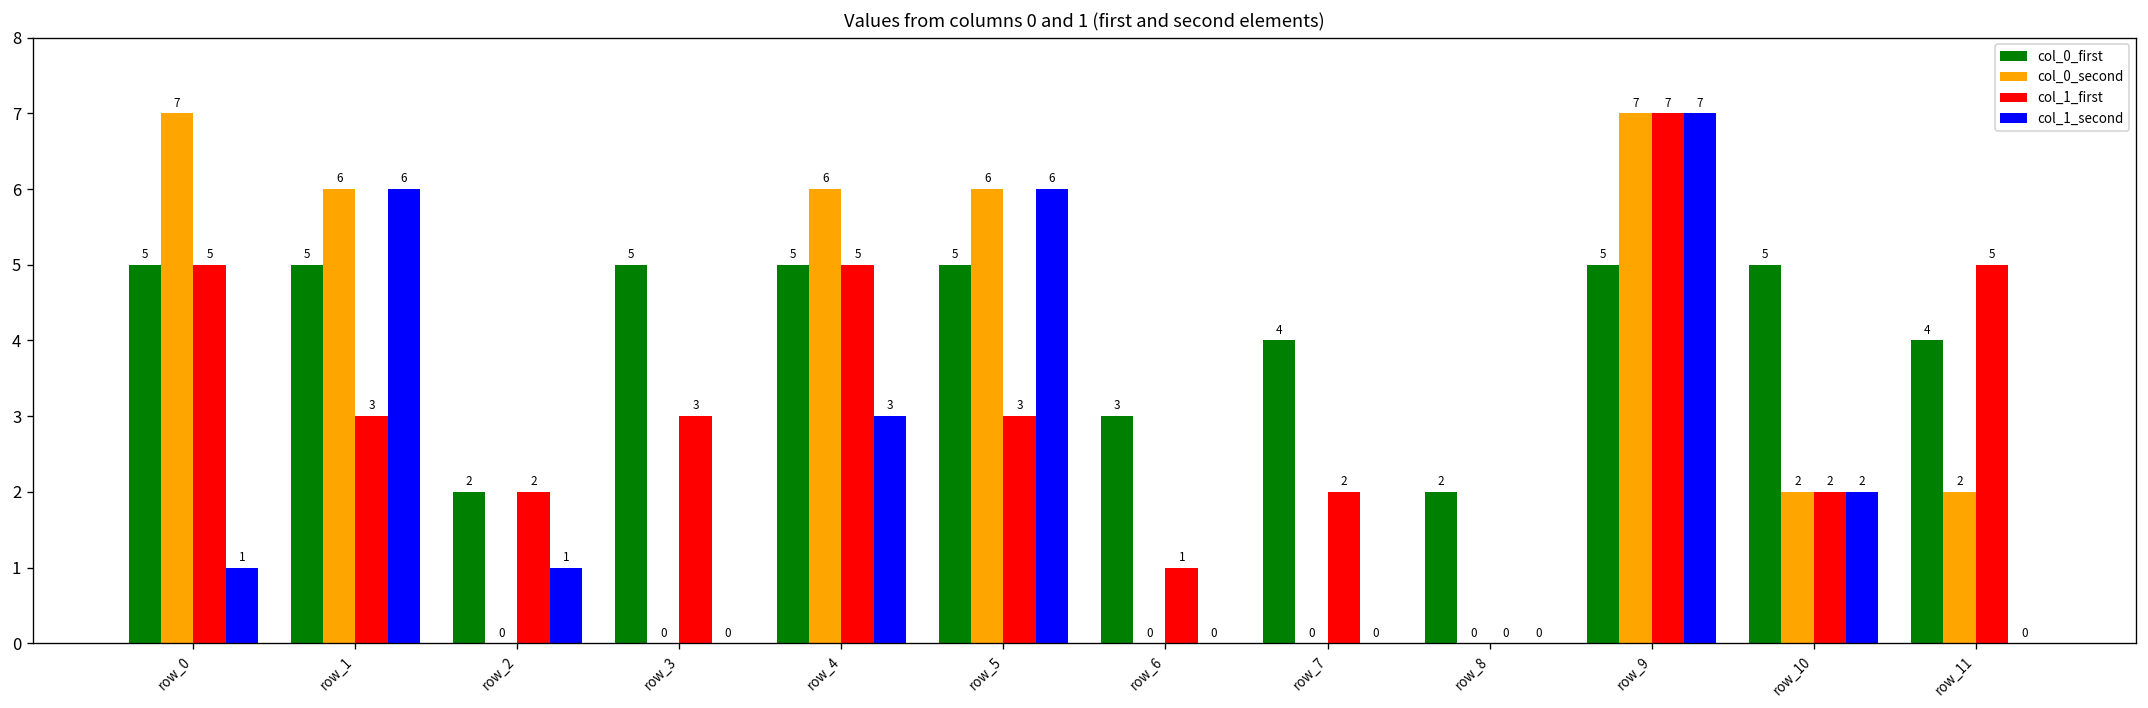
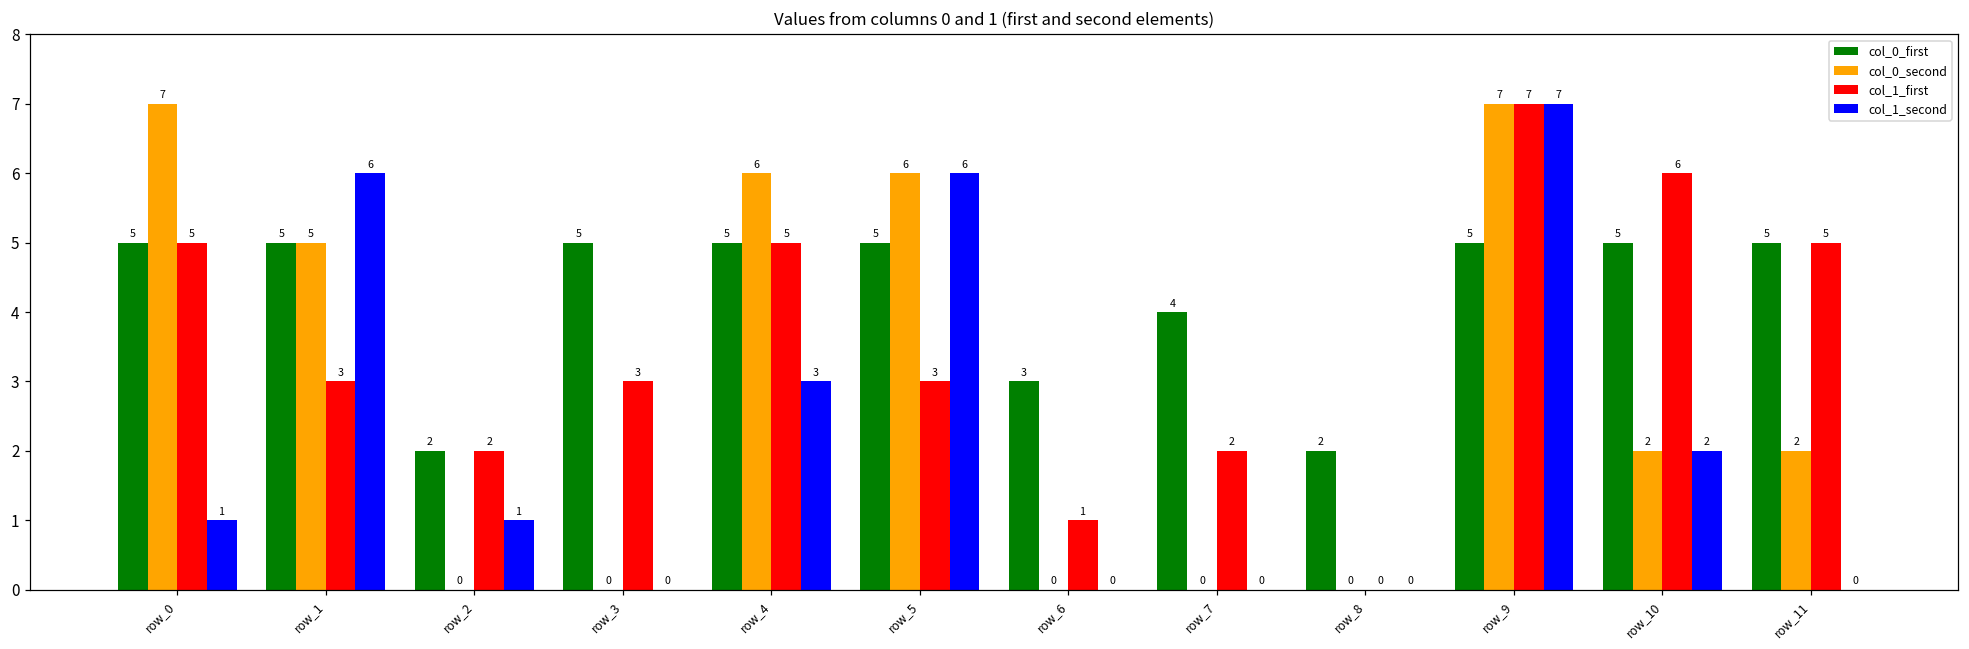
  {
    "col_0_first": {
      "row_0": 5,
      "row_1": 5,
      "row_2": 2,
      "row_3": 5,
      "row_4": 5,
      "row_5": 5,
      "row_6": 3,
      "row_7": 4,
      "row_8": 2,
      "row_9": 5,
      "row_10": 5,
-     "row_11": 4
+     "row_11": 5
    },
    "col_0_second": {
      "row_0": 7,
-     "row_1": 6,
+     "row_1": 5,
      "row_2": 0,
      "row_3": 0,
      "row_4": 6,
      "row_5": 6,
      "row_6": 0,
      "row_7": 0,
      "row_8": 0,
      "row_9": 7,
      "row_10": 2,
      "row_11": 2
    },
    "col_1_first": {
      "row_0": 5,
      "row_1": 3,
      "row_2": 2,
      "row_3": 3,
      "row_4": 5,
      "row_5": 3,
      "row_6": 1,
      "row_7": 2,
      "row_8": 0,
      "row_9": 7,
-     "row_10": 2,
+     "row_10": 6,
      "row_11": 5
    },
    "col_1_second": {
      "row_0": 1,
      "row_1": 6,
      "row_2": 1,
      "row_3": 0,
      "row_4": 3,
      "row_5": 6,
      "row_6": 0,
      "row_7": 0,
      "row_8": 0,
      "row_9": 7,
      "row_10": 2,
      "row_11": 0
    }
  }
